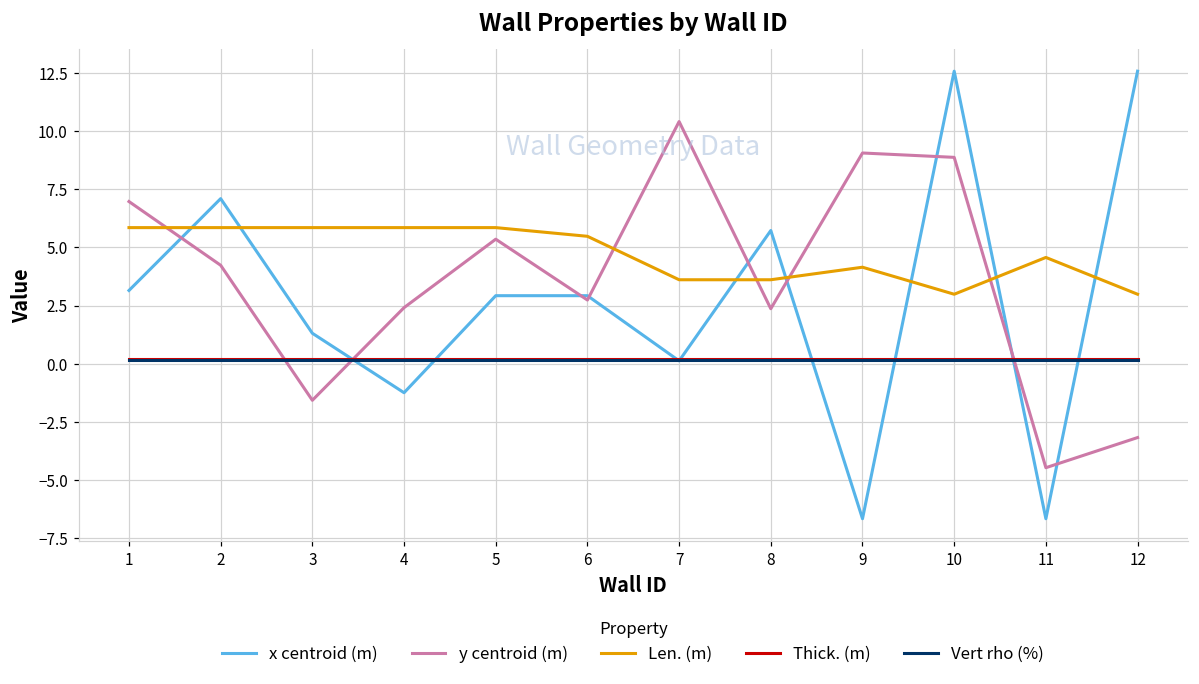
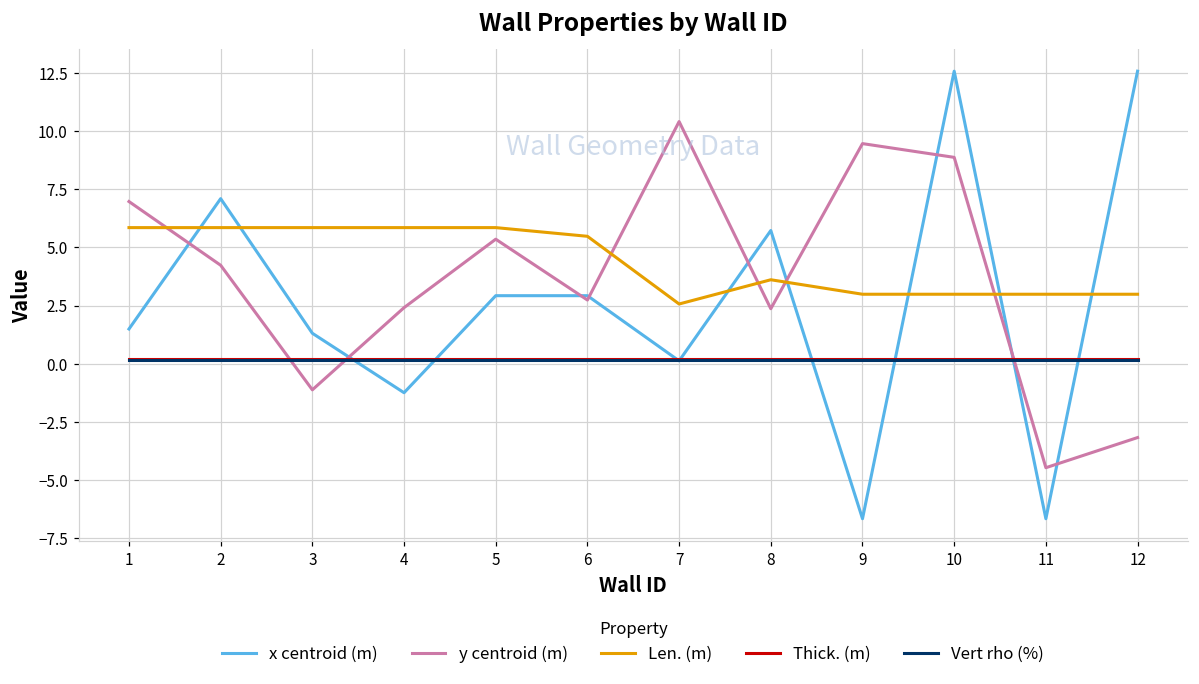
  {
    "x centroid (m)": {
-     "1": 3.1,
+     "1": 1.5,
      "2": 7.1,
      "3": 1.3,
      "4": -1.2,
      "5": 2.9,
      "6": 2.9,
      "8": 5.7,
      "9": -6.7,
      "10": 12.6,
      "11": -6.7,
      "12": 12.6
    },
    "y centroid (m)": {
      "1": 7.0,
      "2": 4.2,
-     "3": -1.6,
+     "3": -1.1,
      "4": 2.4,
      "5": 5.4,
      "6": 2.7,
      "7": 10.4,
      "8": 2.4,
-     "9": 9.1,
+     "9": 9.5,
      "10": 8.9,
      "11": -4.5,
      "12": -3.2
    },
    "Len. (m)": {
      "1": 5.8,
      "2": 5.8,
      "3": 5.8,
      "4": 5.8,
      "5": 5.8,
      "6": 5.5,
-     "7": 3.6,
+     "7": 2.6,
      "8": 3.6,
-     "9": 4.1,
+     "9": 3.0,
      "10": 3.0,
-     "11": 4.6,
+     "11": 3.0,
      "12": 3.0
    }
  }
